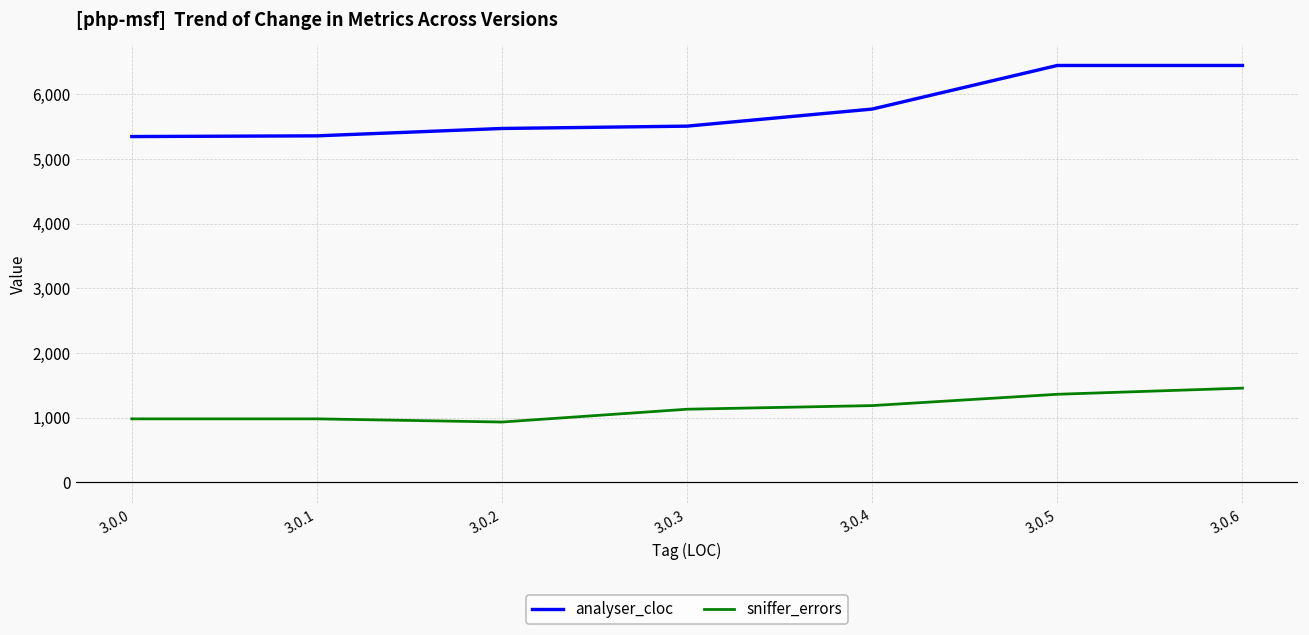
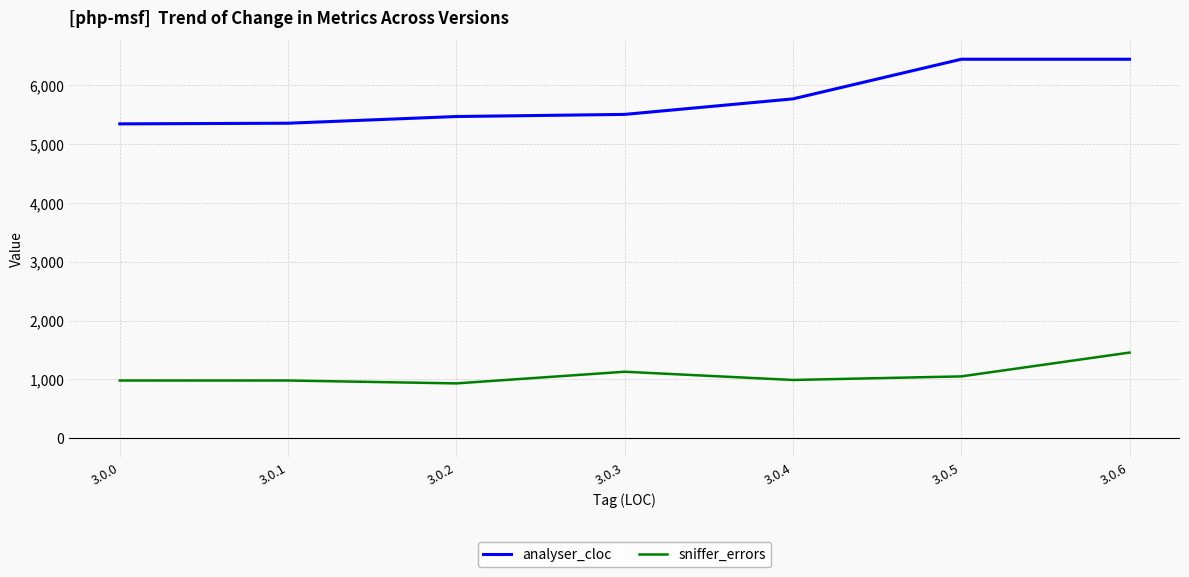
  {
    "analyser_cloc": {
      "3.0.0": "5,300",
      "3.0.1": "5,400",
      "3.0.2": "5,500",
      "3.0.3": "5,500",
      "3.0.4": "5,800",
      "3.0.5": "6,400",
      "3.0.6": "6,400"
    },
    "sniffer_errors": {
      "3.0.0": "1,000",
      "3.0.1": "1,000",
      "3.0.2": "900",
      "3.0.3": "1,100",
-     "3.0.4": "1,200",
-     "3.0.5": "1,400",
+     "3.0.4": "1,000",
+     "3.0.5": "1,100",
      "3.0.6": "1,500"
    }
  }
